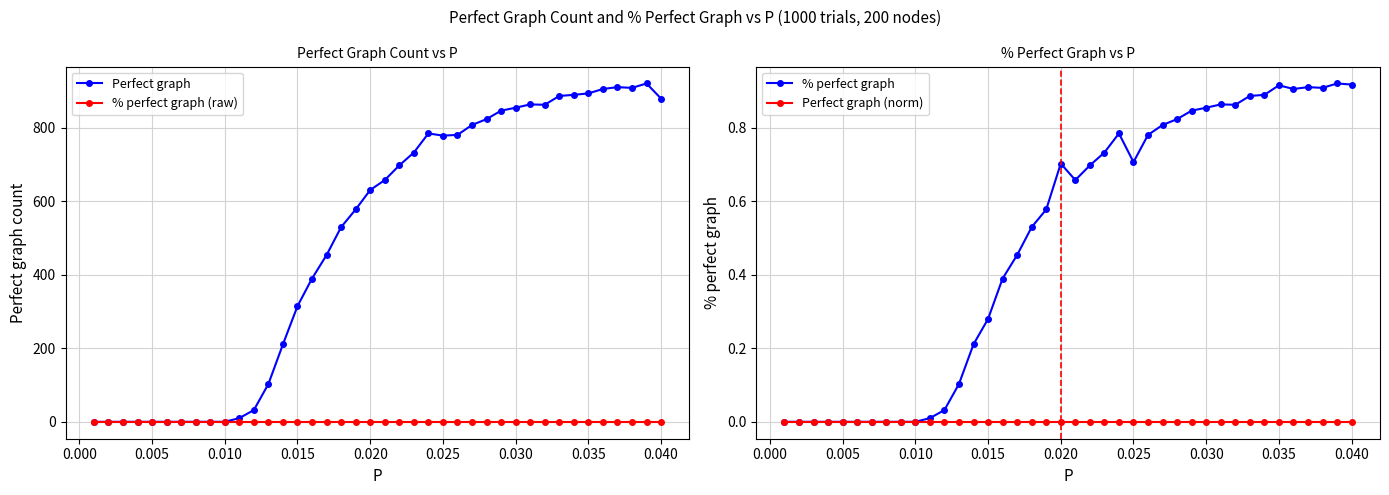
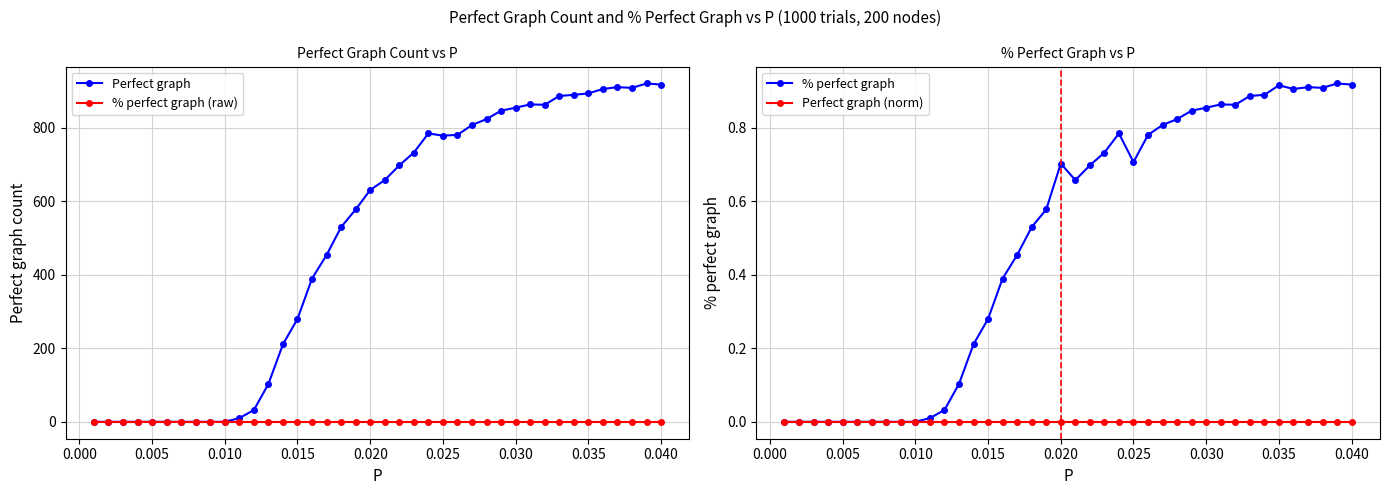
  {
    "Perfect Graph Count vs P": {
      "Perfect graph": {
-       "0.015": 310,
+       "0.015": 280,
        "0.020": 630,
        "0.025": 780,
        "0.030": 860,
        "0.035": 890,
-       "0.040": 880
+       "0.040": 920
      },
      "% perfect graph (raw)": {
        "0.015": 0,
        "0.020": 0,
        "0.025": 0,
        "0.030": 0,
        "0.035": 0,
        "0.040": 0
      }
    },
    "% Perfect Graph vs P": {
      "% perfect graph": {
        "0.015": 0.28,
        "0.020": 0.70,
        "0.025": 0.71,
        "0.030": 0.86,
        "0.035": 0.92,
        "0.040": 0.92
      },
      "Perfect graph (norm)": {
        "0.015": 0.00,
        "0.020": 0.00,
        "0.025": 0.00,
        "0.030": 0.00,
        "0.035": 0.00,
        "0.040": 0.00
      }
    }
  }
